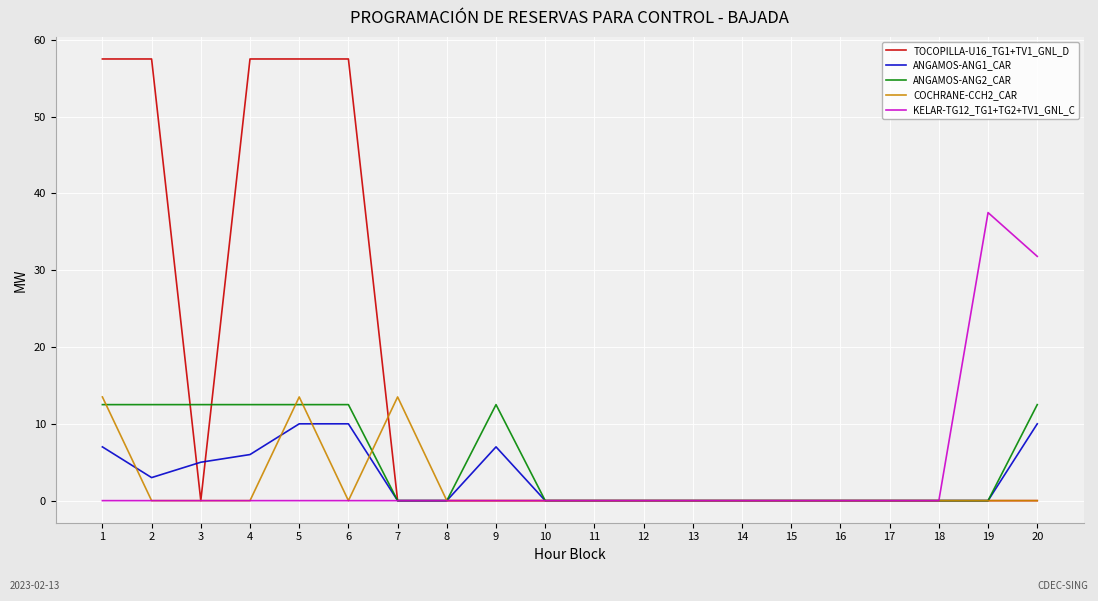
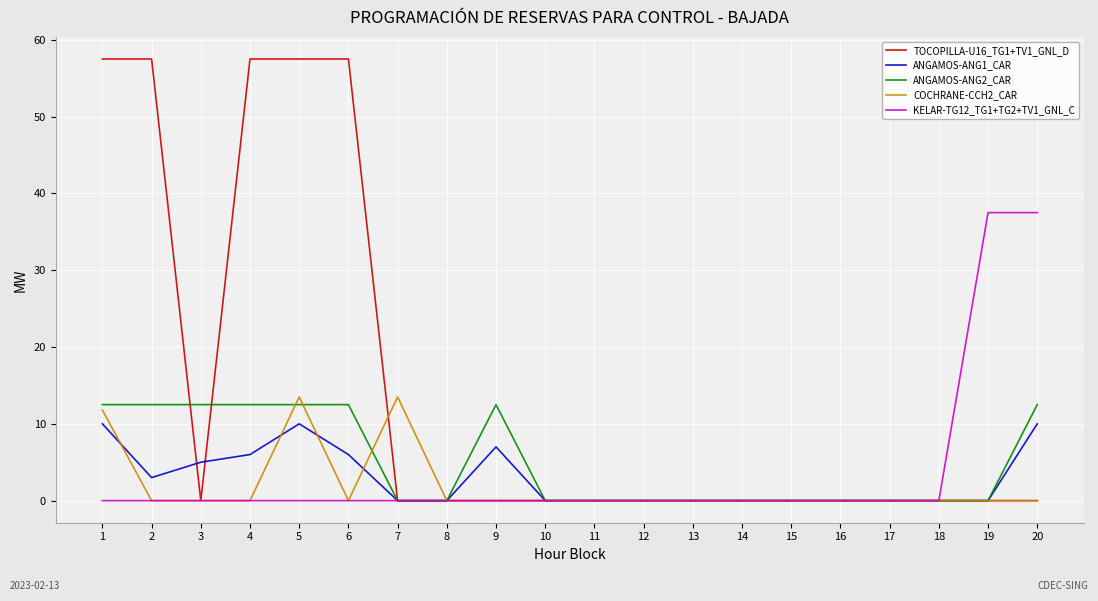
  {
    "TOCOPILLA-U16_TG1+TV1_GNL_D": {
      "1": 58,
      "2": 58,
      "4": 58,
      "5": 58,
      "6": 58
    },
    "ANGAMOS-ANG1_CAR": {
-     "1": 7,
+     "1": 10,
      "2": 3,
      "3": 5,
      "4": 6,
      "5": 10,
-     "6": 10,
+     "6": 6,
      "9": 7,
      "20": 10
    },
    "ANGAMOS-ANG2_CAR": {
      "1": 13,
      "2": 13,
      "3": 13,
      "4": 13,
      "5": 13,
      "6": 13,
      "9": 13,
      "20": 13
    },
    "COCHRANE-CCH2_CAR": {
-     "1": 14,
+     "1": 12,
      "5": 14,
      "7": 14
    },
    "KELAR-TG12_TG1+TG2+TV1_GNL_C": {
      "1": 0,
      "5": 0,
      "19": 38,
-     "20": 32
+     "20": 38
    }
  }
